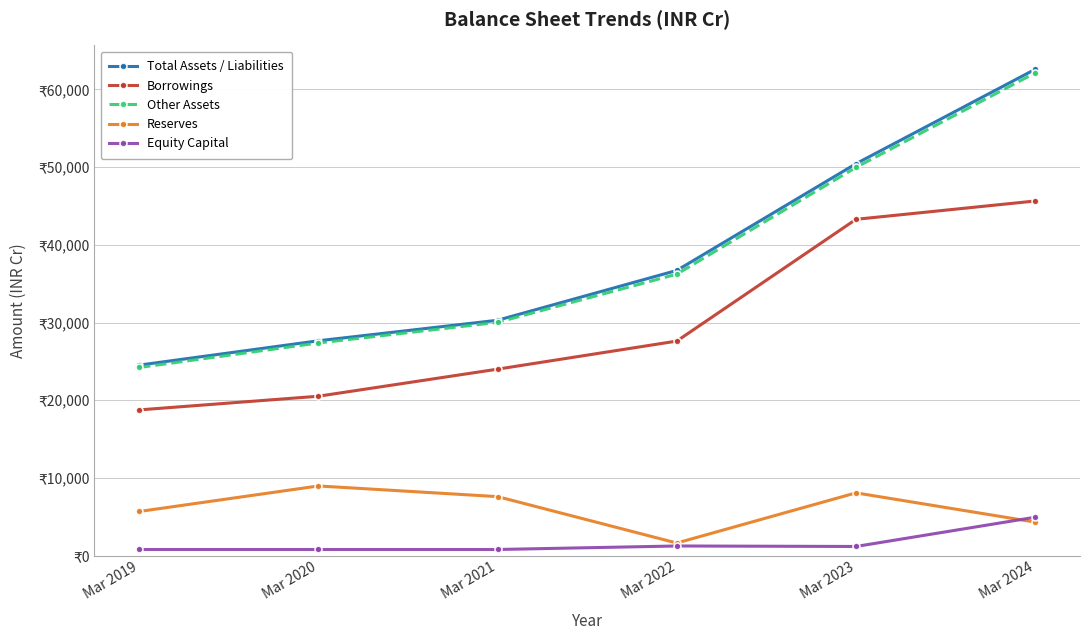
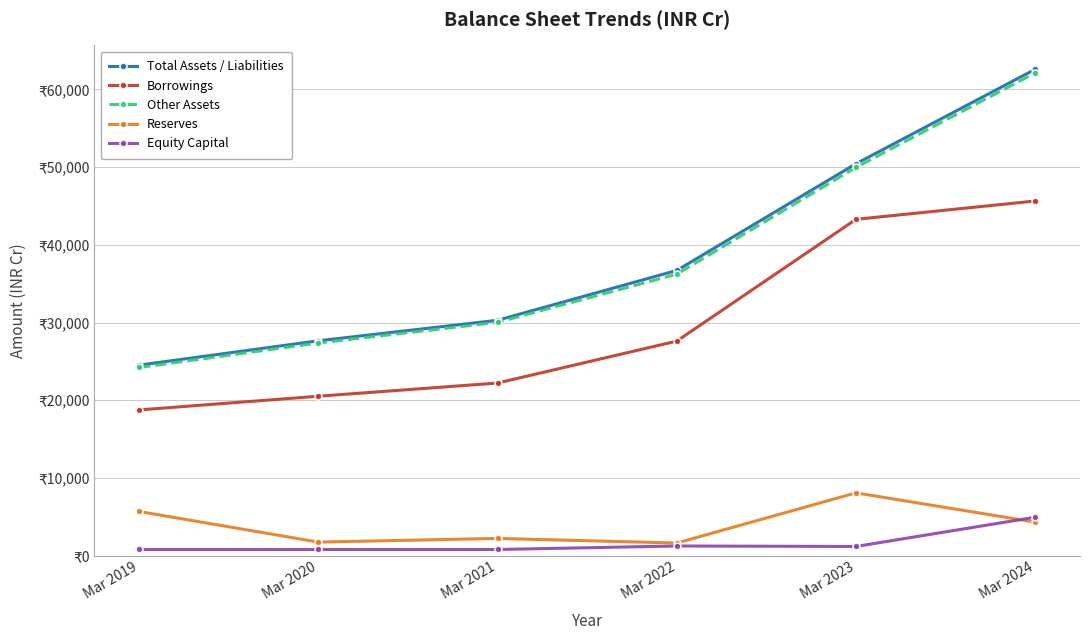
  {
    "Total Assets / Liabilities": {
      "Mar 2022": "₹37,000",
      "Mar 2023": "₹50,000",
      "Mar 2024": "₹63,000"
    },
    "Borrowings": {
      "Mar 2019": "₹19,000",
      "Mar 2020": "₹21,000",
-     "Mar 2021": "₹24,000",
+     "Mar 2021": "₹22,000",
      "Mar 2022": "₹28,000",
      "Mar 2023": "₹43,000",
      "Mar 2024": "₹46,000"
    },
    "Other Assets": {
      "Mar 2022": "₹36,000",
      "Mar 2023": "₹50,000",
      "Mar 2024": "₹62,000"
    },
    "Reserves": {
      "Mar 2019": "₹6,000",
-     "Mar 2020": "₹9,000",
-     "Mar 2021": "₹8,000",
+     "Mar 2020": "₹2,000",
+     "Mar 2021": "₹2,000",
      "Mar 2022": "₹2,000",
      "Mar 2023": "₹8,000",
      "Mar 2024": "₹4,000"
    },
    "Equity Capital": {
      "Mar 2019": "₹1,000",
      "Mar 2020": "₹1,000",
      "Mar 2021": "₹1,000",
      "Mar 2022": "₹1,000",
      "Mar 2023": "₹1,000",
      "Mar 2024": "₹5,000"
    }
  }
